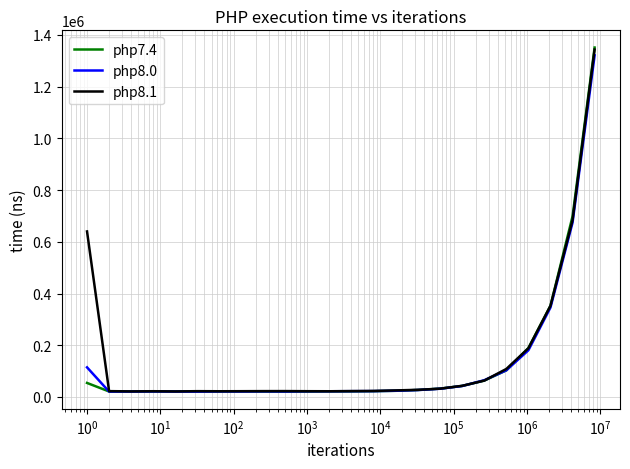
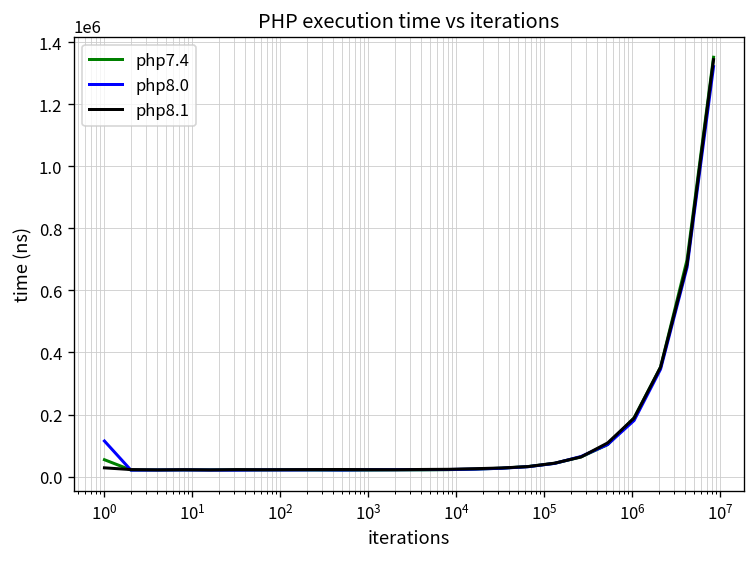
  {
    "php7.4": {
      "10^0": 50000
    },
    "php8.0": {
      "10^0": 110000
    },
    "php8.1": {
-     "10^0": 640000
+     "10^0": 30000
    }
  }
